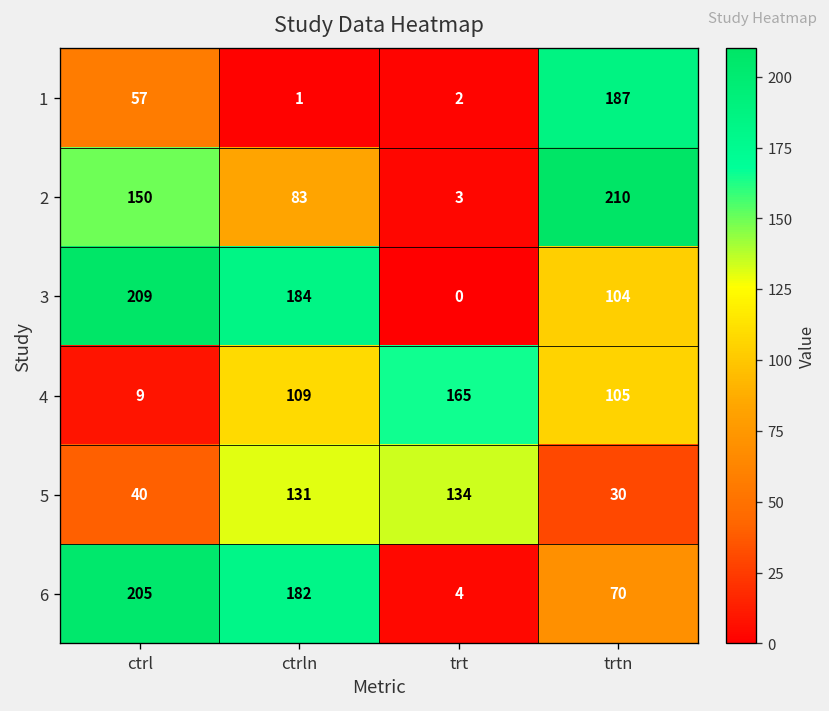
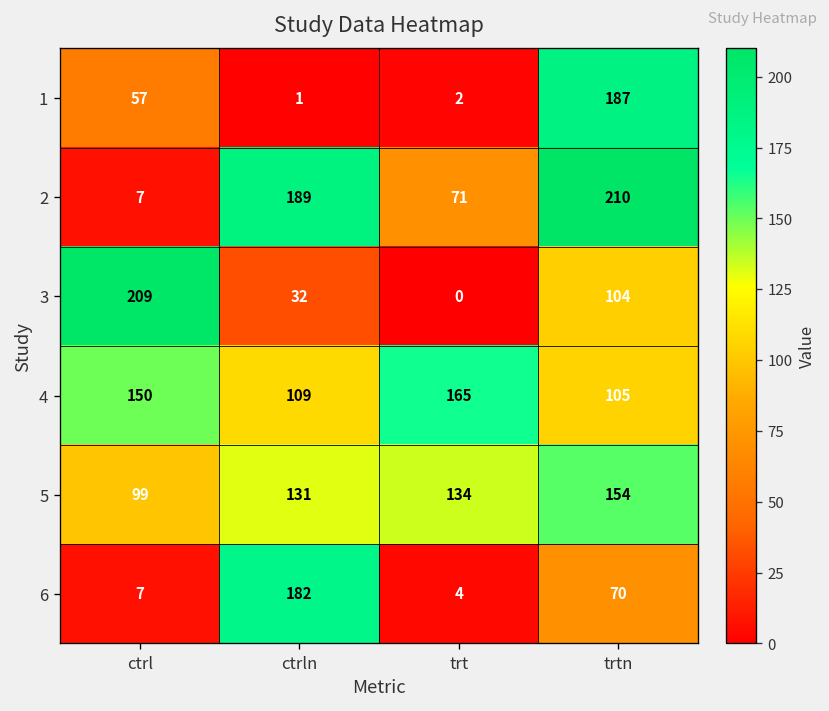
  {
    "1": {
      "ctrl": 57,
      "ctrln": 1,
      "trt": 2,
      "trtn": 187
    },
    "2": {
-     "ctrl": 150,
-     "ctrln": 83,
-     "trt": 3,
+     "ctrl": 7,
+     "ctrln": 189,
+     "trt": 71,
      "trtn": 210
    },
    "3": {
      "ctrl": 209,
-     "ctrln": 184,
+     "ctrln": 32,
      "trt": 0,
      "trtn": 104
    },
    "4": {
-     "ctrl": 9,
+     "ctrl": 150,
      "ctrln": 109,
      "trt": 165,
      "trtn": 105
    },
    "5": {
-     "ctrl": 40,
+     "ctrl": 99,
      "ctrln": 131,
      "trt": 134,
-     "trtn": 30
+     "trtn": 154
    },
    "6": {
-     "ctrl": 205,
+     "ctrl": 7,
      "ctrln": 182,
      "trt": 4,
      "trtn": 70
    }
  }
